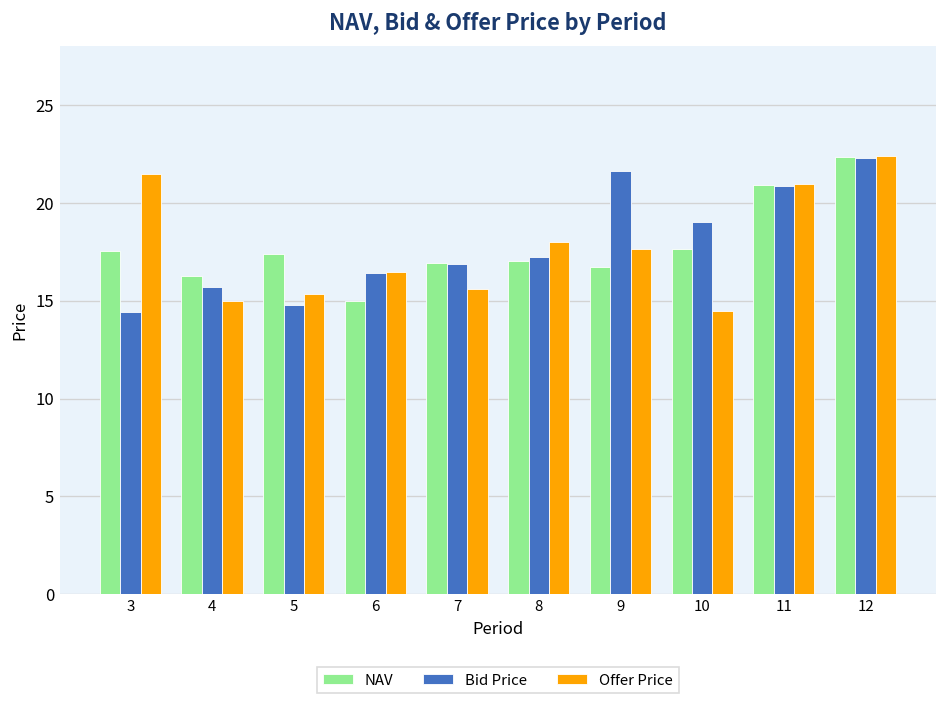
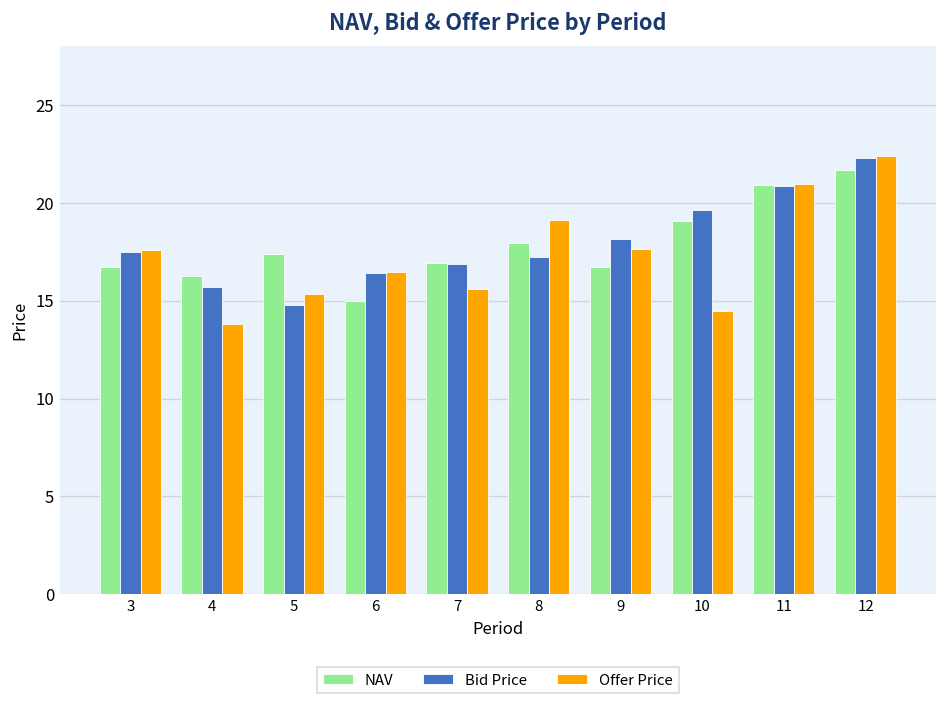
  {
    "NAV": {
-     "3": 17.5,
+     "3": 16.7,
      "4": 16.3,
      "5": 17.4,
      "6": 15.0,
      "7": 16.9,
-     "8": 17.0,
+     "8": 17.9,
      "9": 16.7,
-     "10": 17.6,
+     "10": 19.1,
      "11": 20.9,
-     "12": 22.3
+     "12": 21.7
    },
    "Bid Price": {
-     "3": 14.4,
+     "3": 17.5,
      "4": 15.7,
      "5": 14.8,
      "6": 16.4,
      "7": 16.9,
      "8": 17.3,
-     "9": 21.6,
-     "10": 19.0,
+     "9": 18.1,
+     "10": 19.6,
      "11": 20.9,
      "12": 22.3
    },
    "Offer Price": {
-     "3": 21.5,
-     "4": 15.0,
+     "3": 17.6,
+     "4": 13.8,
      "5": 15.4,
      "6": 16.5,
      "7": 15.6,
-     "8": 18.0,
+     "8": 19.1,
      "9": 17.7,
      "10": 14.5,
      "11": 21.0,
      "12": 22.4
    }
  }
